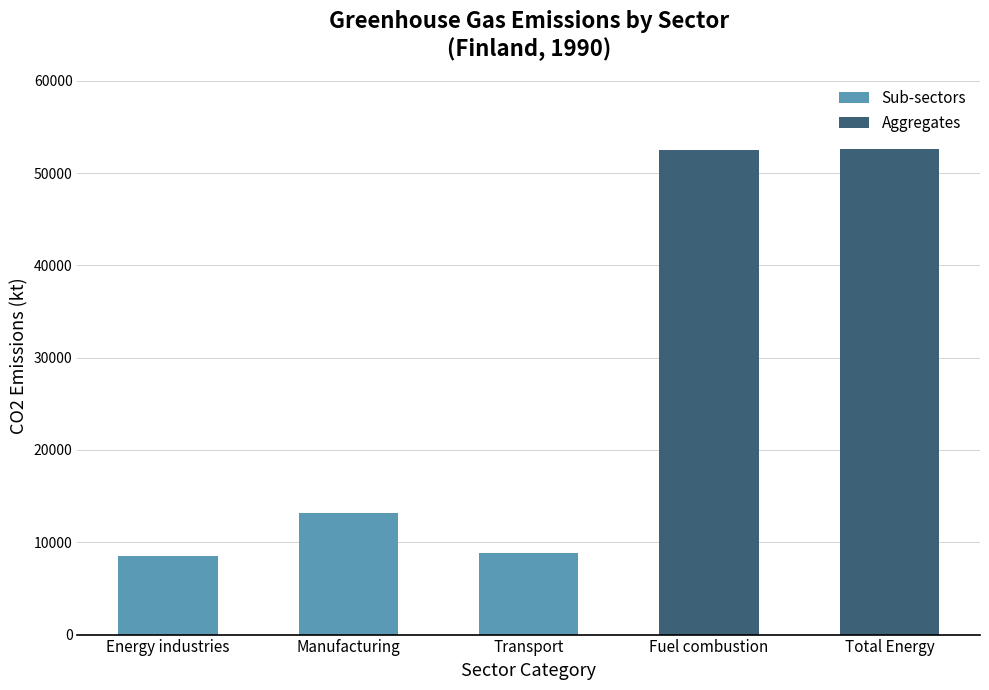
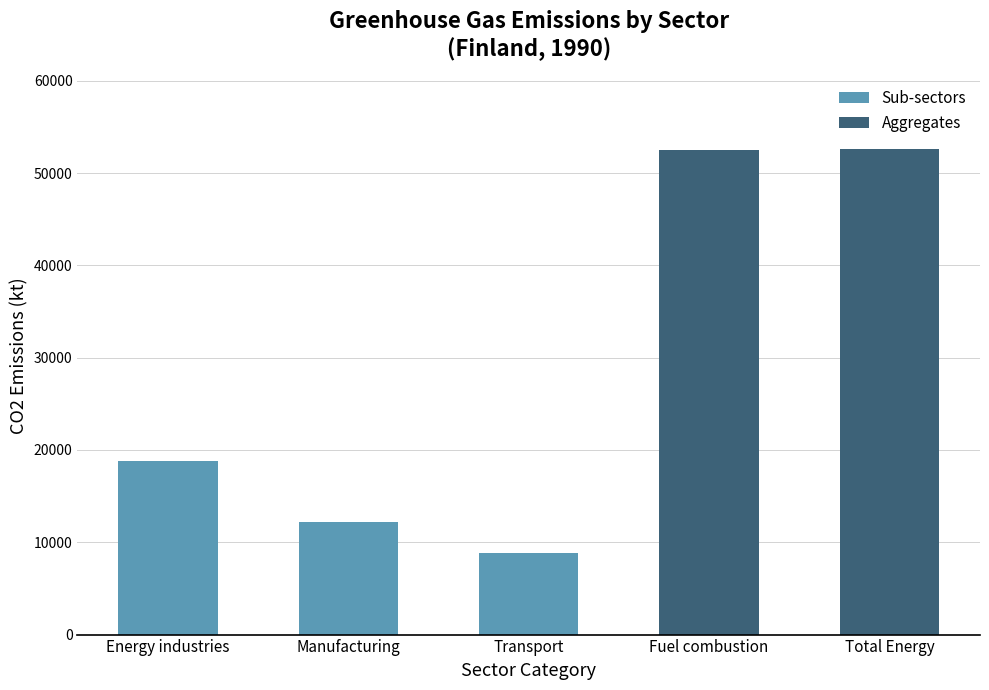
  {
-   "Energy industries": 9000,
-   "Manufacturing": 13000,
+   "Energy industries": 19000,
+   "Manufacturing": 12000,
    "Transport": 9000,
    "Fuel combustion": 52000,
    "Total Energy": 53000
  }
